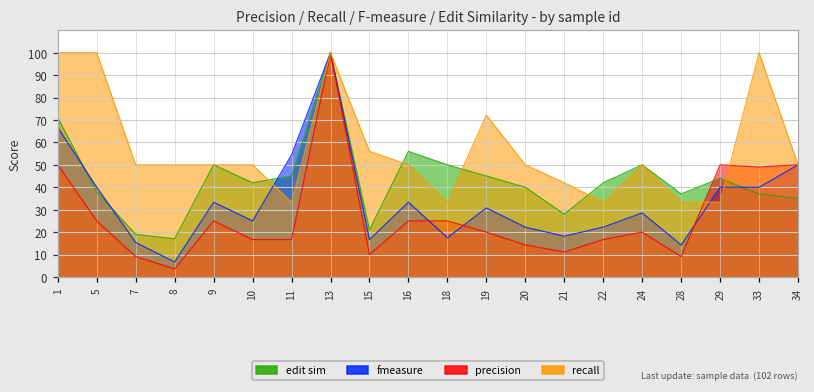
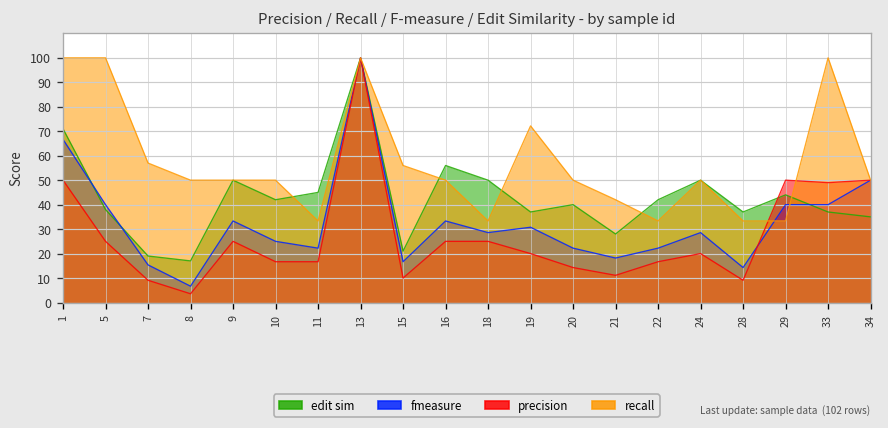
  {
    "edit sim": {
      "1": 71,
      "5": 38,
      "7": 19,
      "8": 17,
      "10": 42,
      "11": 45,
      "15": 21,
      "16": 56,
      "18": 50,
-     "19": 45,
+     "19": 37,
      "20": 40,
      "21": 28,
      "22": 42,
      "28": 37,
      "29": 44,
      "33": 37,
      "34": 35
    },
    "fmeasure": {
      "1": 67,
      "5": 40,
      "7": 15,
      "8": 7,
      "9": 33,
      "10": 25,
-     "11": 54,
+     "11": 22,
      "15": 17,
      "16": 33,
-     "18": 18,
+     "18": 29,
      "19": 31,
      "20": 22,
      "21": 18,
      "22": 22,
      "24": 29,
      "28": 14,
      "29": 40,
      "33": 40
    },
    "precision": {
      "1": 50,
      "5": 25,
      "7": 9,
      "8": 4,
      "9": 25,
      "10": 17,
      "11": 17,
      "15": 10,
      "16": 25,
      "18": 25,
      "19": 20,
      "20": 14,
      "21": 11,
      "22": 17,
      "24": 20,
      "28": 9,
      "29": 50,
      "33": 49
    },
    "recall": {
      "1": 100,
      "5": 100,
-     "7": 50,
+     "7": 57,
      "8": 50,
      "10": 50,
      "11": 33,
      "15": 56,
      "16": 50,
      "18": 33,
      "19": 72,
      "20": 50,
      "21": 42,
      "22": 33,
      "28": 33,
      "29": 33,
      "33": 100
    }
  }
